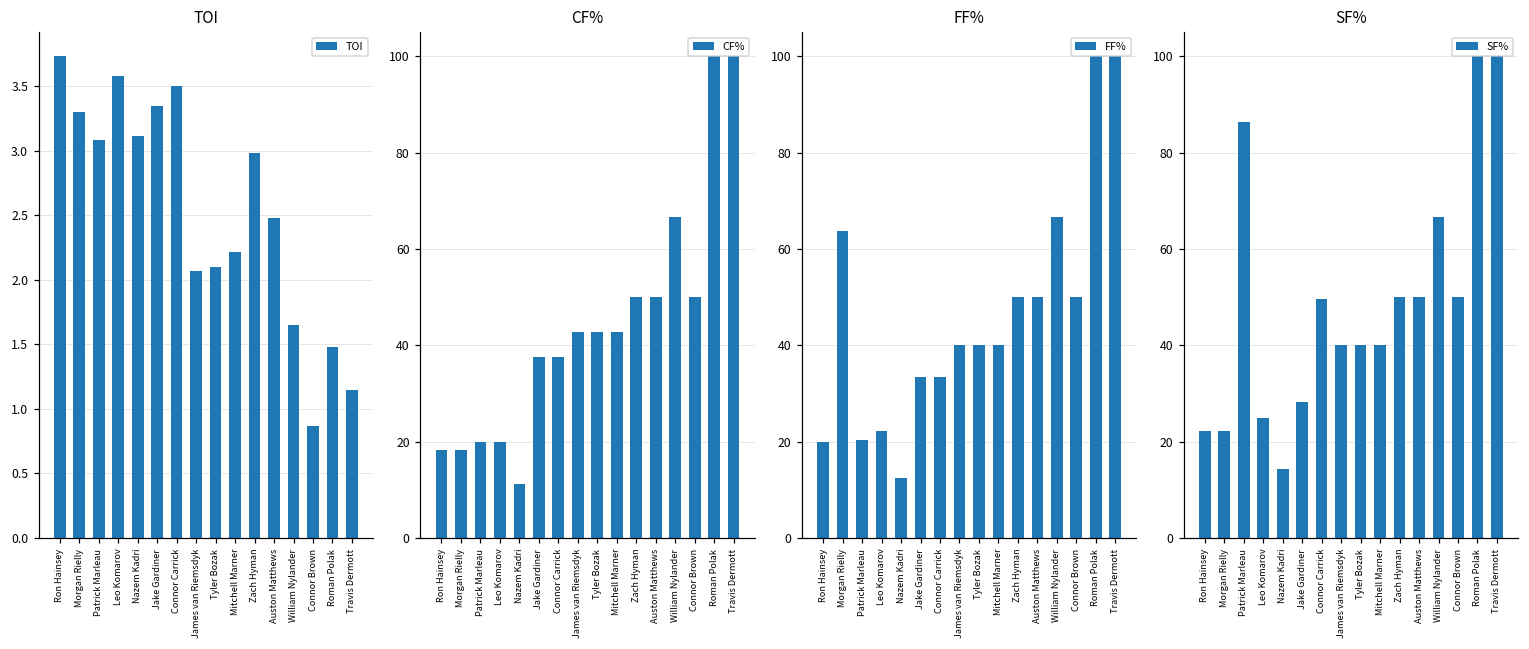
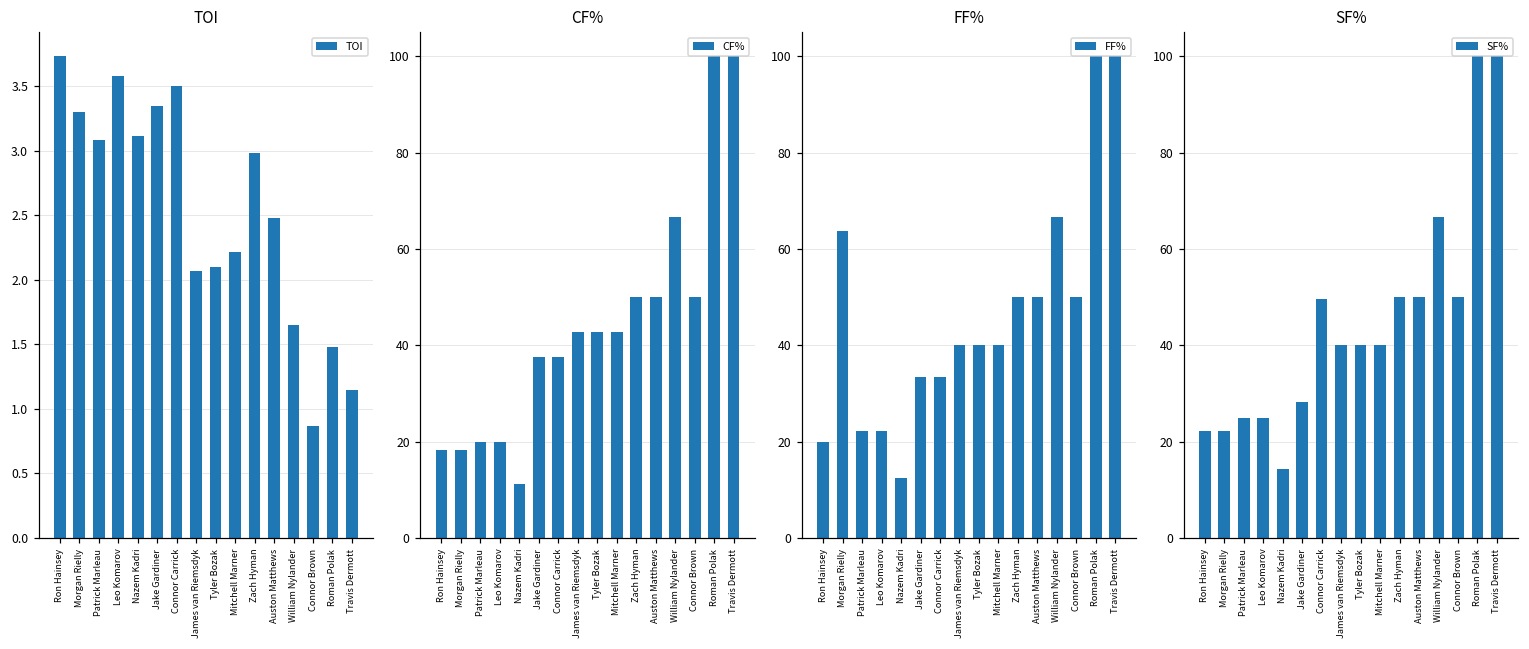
  {
    "TOI": {
      "Ron Hainsey": 3.73,
      "Morgan Rielly": 3.30,
      "Patrick Marleau": 3.08,
      "Leo Komarov": 3.58,
      "Nazem Kadri": 3.12,
      "Jake Gardiner": 3.35,
      "Connor Carrick": 3.50,
      "James van Riemsdyk": 2.07,
      "Tyler Bozak": 2.10,
      "Mitchell Marner": 2.22,
      "Zach Hyman": 2.98,
      "Auston Matthews": 2.48,
      "William Nylander": 1.65,
      "Connor Brown": 0.87,
      "Roman Polak": 1.48,
      "Travis Dermott": 1.15
    },
    "CF%": {
      "Ron Hainsey": 18,
      "Morgan Rielly": 18,
      "Patrick Marleau": 20,
      "Leo Komarov": 20,
      "Nazem Kadri": 11,
      "Jake Gardiner": 38,
      "Connor Carrick": 38,
      "James van Riemsdyk": 43,
      "Tyler Bozak": 43,
      "Mitchell Marner": 43,
      "Zach Hyman": 50,
      "Auston Matthews": 50,
      "William Nylander": 67,
      "Connor Brown": 50
    },
    "FF%": {
      "Ron Hainsey": 20,
      "Morgan Rielly": 64,
-     "Patrick Marleau": 20,
+     "Patrick Marleau": 22,
      "Leo Komarov": 22,
      "Nazem Kadri": 13,
      "Jake Gardiner": 33,
      "Connor Carrick": 33,
      "James van Riemsdyk": 40,
      "Tyler Bozak": 40,
      "Mitchell Marner": 40,
      "Zach Hyman": 50,
      "Auston Matthews": 50,
      "William Nylander": 67,
      "Connor Brown": 50
    },
    "SF%": {
      "Ron Hainsey": 22,
      "Morgan Rielly": 22,
-     "Patrick Marleau": 86,
+     "Patrick Marleau": 25,
      "Leo Komarov": 25,
      "Nazem Kadri": 14,
      "Jake Gardiner": 28,
      "Connor Carrick": 50,
      "James van Riemsdyk": 40,
      "Tyler Bozak": 40,
      "Mitchell Marner": 40,
      "Zach Hyman": 50,
      "Auston Matthews": 50,
      "William Nylander": 67,
      "Connor Brown": 50
    }
  }
